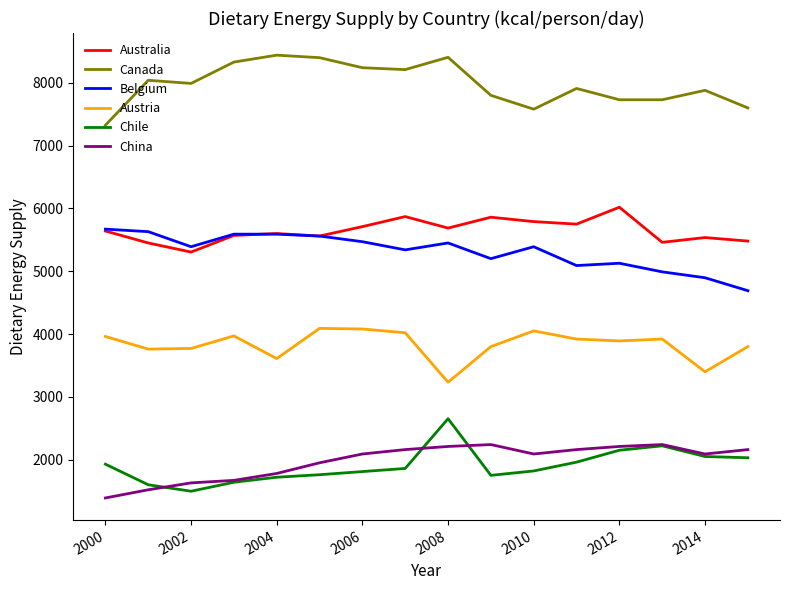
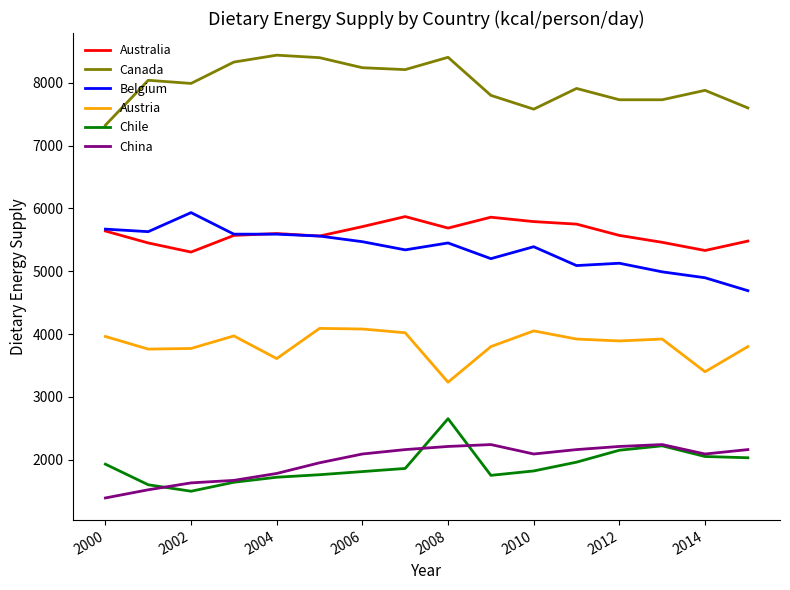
  {
    "Australia": {
      "2002": 5300,
      "2006": 5700,
      "2008": 5700,
      "2010": 5800,
-     "2012": 6000,
-     "2014": 5500
+     "2012": 5600,
+     "2014": 5300
    },
    "Canada": {
      "2000": 7300,
      "2002": 8000,
      "2004": 8400,
      "2006": 8200,
      "2008": 8400,
      "2010": 7600,
      "2012": 7700,
      "2014": 7900
    },
    "Belgium": {
-     "2002": 5400,
+     "2002": 5900,
      "2006": 5500,
      "2008": 5500,
      "2010": 5400,
      "2012": 5100,
      "2014": 4900
    },
    "Austria": {
      "2000": 4000,
      "2002": 3800,
      "2004": 3600,
      "2006": 4100,
      "2008": 3200,
      "2010": 4100,
      "2012": 3900,
      "2014": 3400
    },
    "Chile": {
      "2000": 1900,
      "2002": 1500,
      "2004": 1700,
      "2006": 1800,
      "2008": 2700,
      "2010": 1800,
      "2012": 2200
    },
    "China": {
      "2000": 1400,
      "2002": 1600,
      "2004": 1800,
      "2006": 2100,
      "2008": 2200,
      "2010": 2100,
      "2012": 2200
    }
  }
